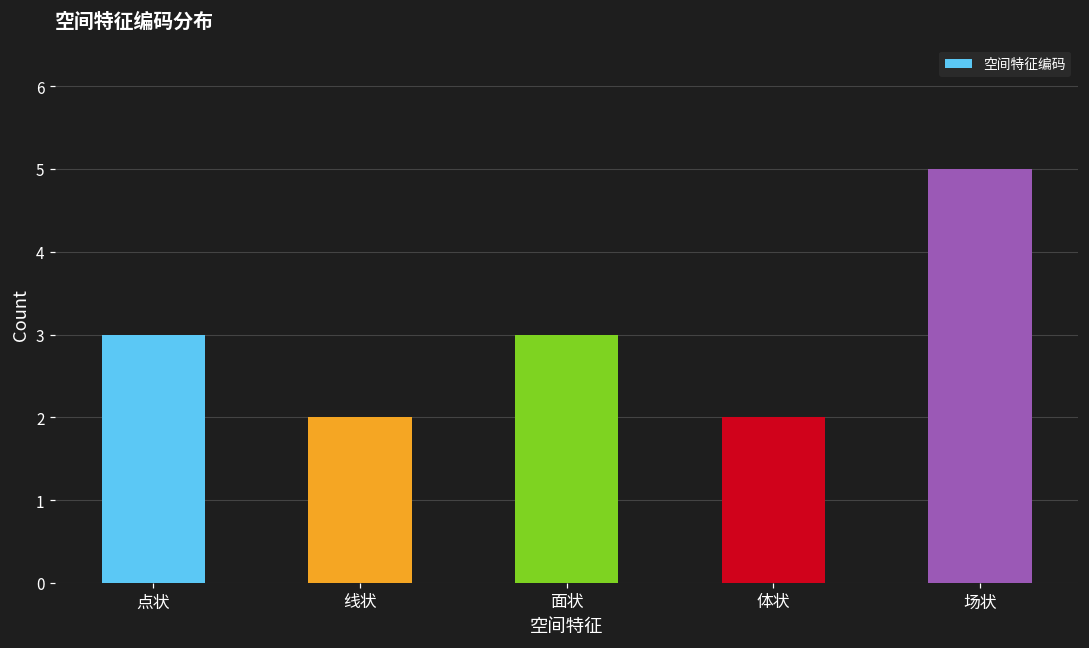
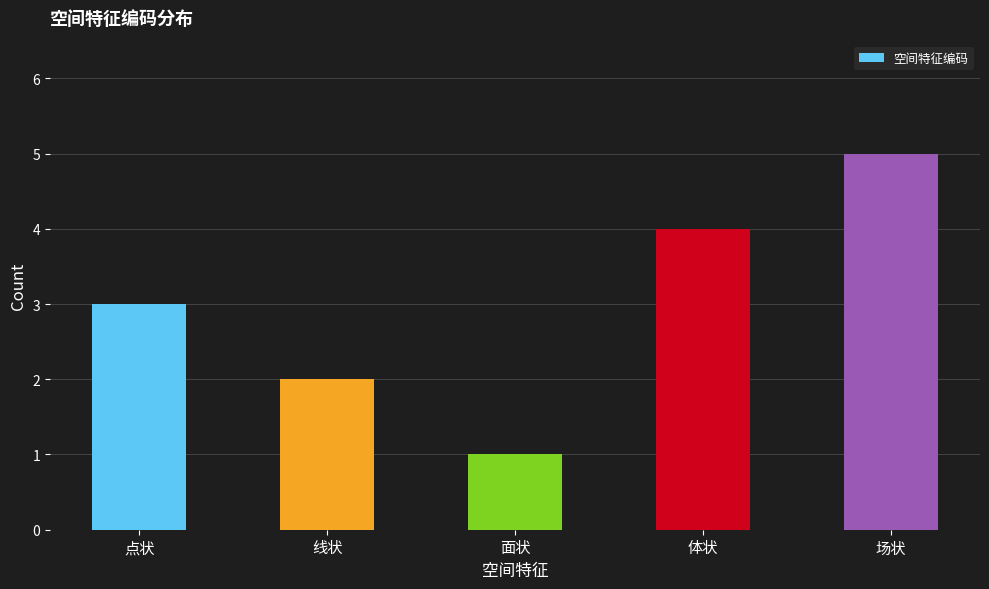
  {
    "点状": 3,
    "线状": 2,
-   "面状": 3,
-   "体状": 2,
+   "面状": 1,
+   "体状": 4,
    "场状": 5
  }
